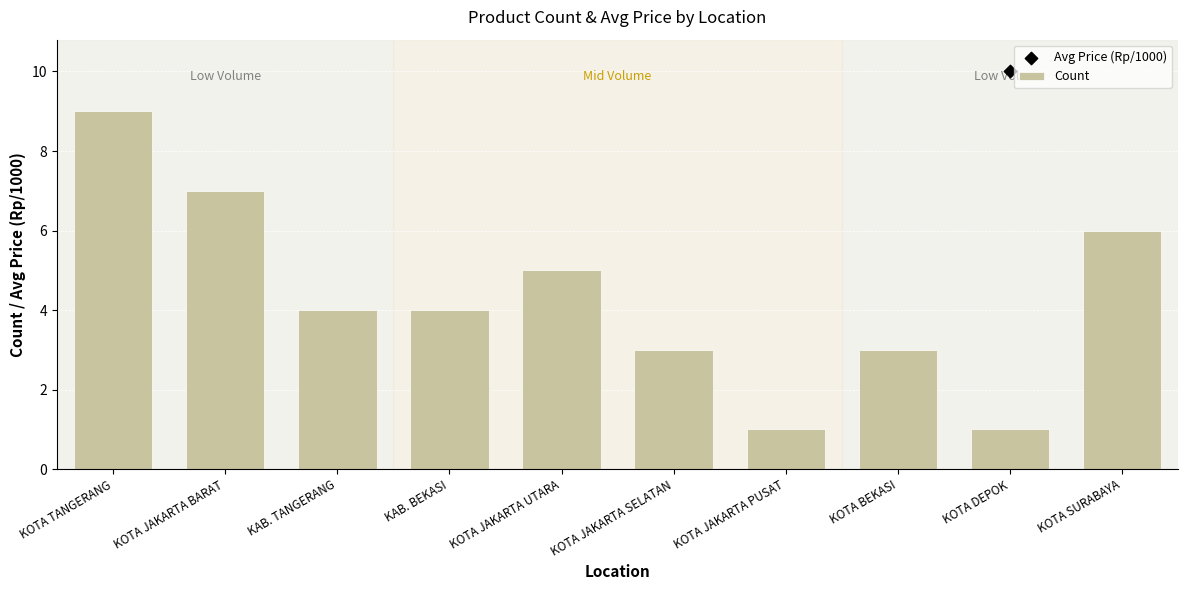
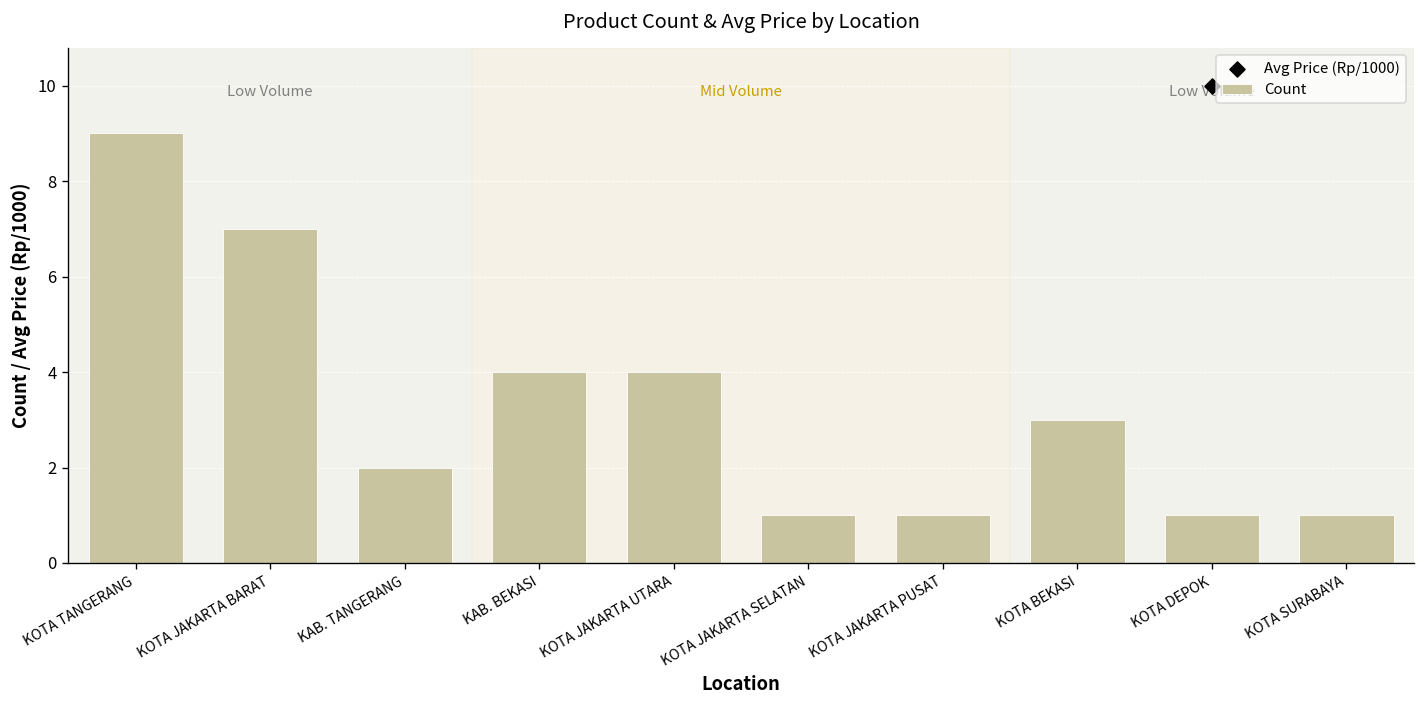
  {
    "Count": {
      "KOTA TANGERANG": 9,
      "KOTA JAKARTA BARAT": 7,
-     "KAB. TANGERANG": 4,
+     "KAB. TANGERANG": 2,
      "KAB. BEKASI": 4,
-     "KOTA JAKARTA UTARA": 5,
-     "KOTA JAKARTA SELATAN": 3,
+     "KOTA JAKARTA UTARA": 4,
+     "KOTA JAKARTA SELATAN": 1,
      "KOTA JAKARTA PUSAT": 1,
      "KOTA BEKASI": 3,
      "KOTA DEPOK": 1,
-     "KOTA SURABAYA": 6
+     "KOTA SURABAYA": 1
    }
  }
